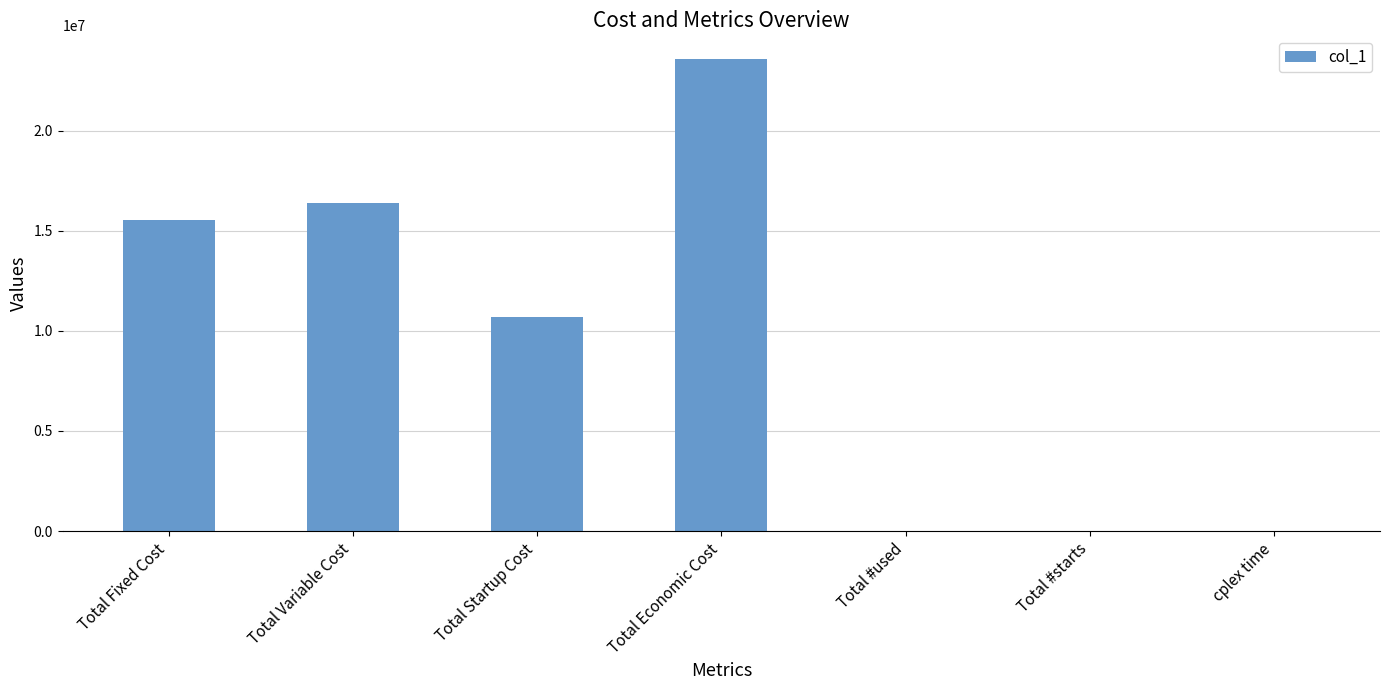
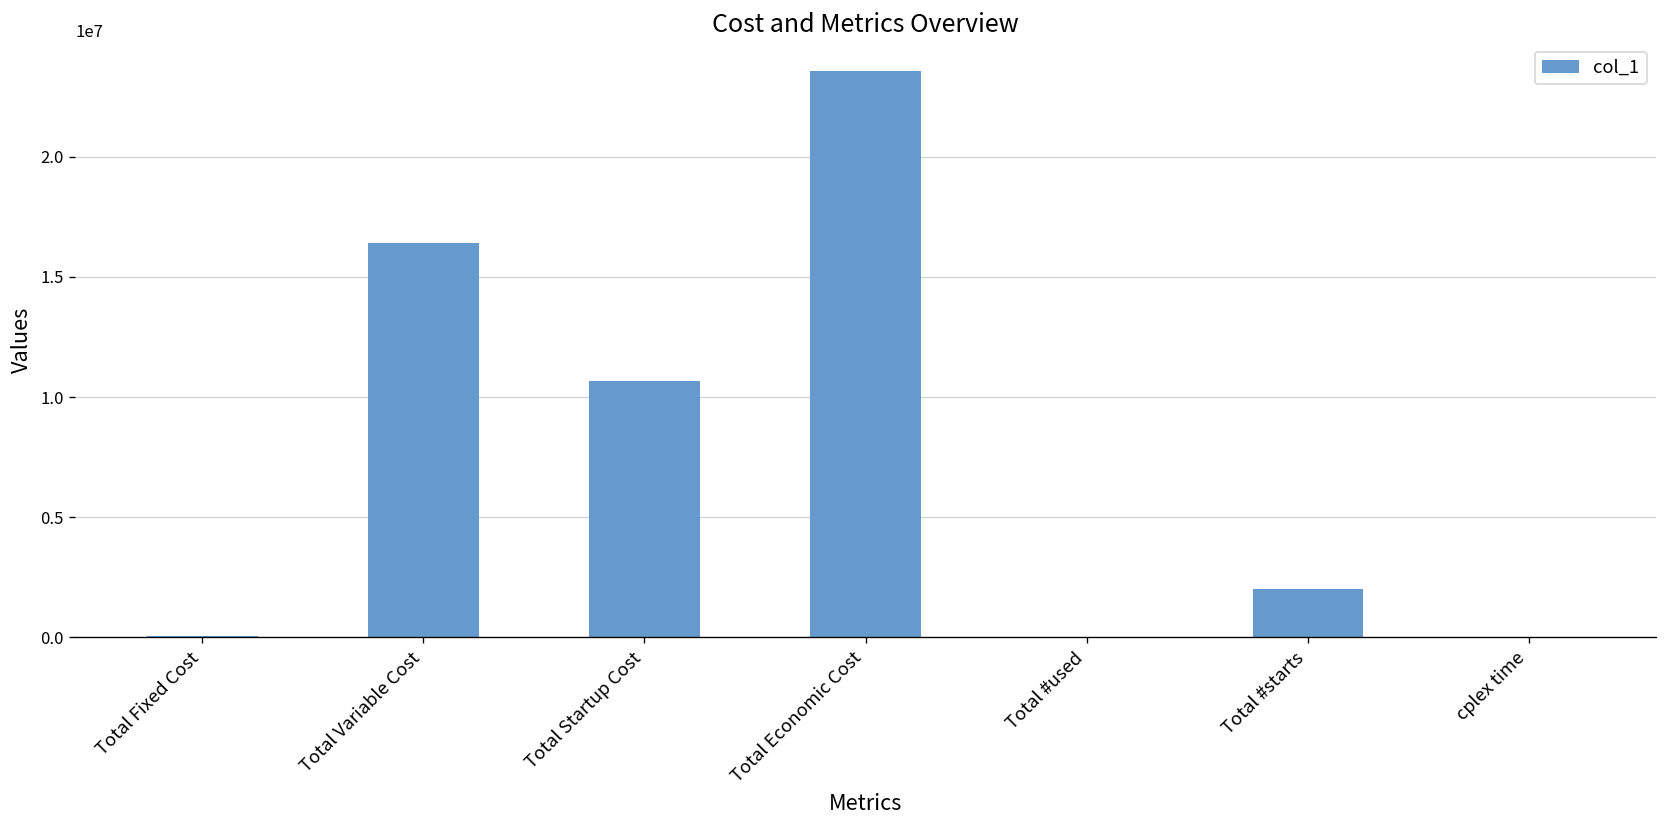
  {
-   "Total Fixed Cost": 15500000,
+   "Total Fixed Cost": 0,
    "Total Variable Cost": 16400000,
    "Total Startup Cost": 10700000,
    "Total Economic Cost": 23600000,
-   "Total #starts": 0
+   "Total #starts": 2000000
  }
